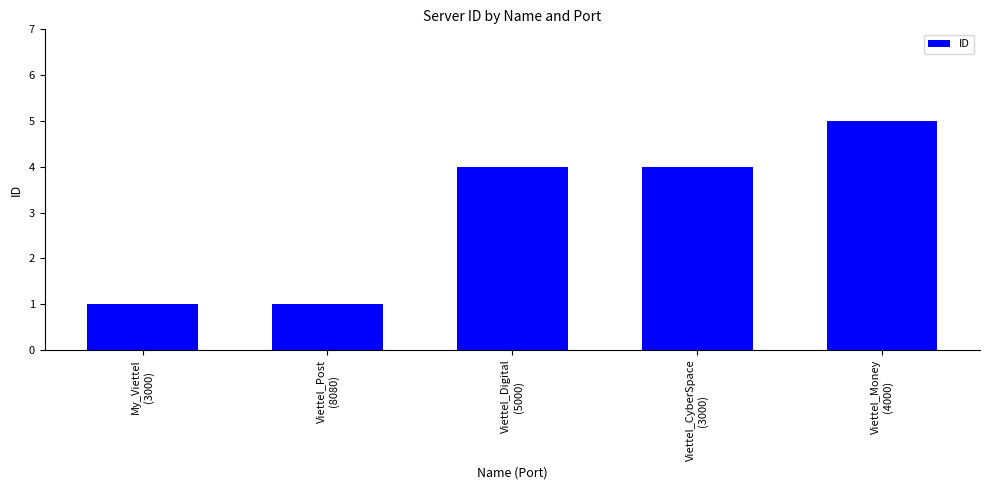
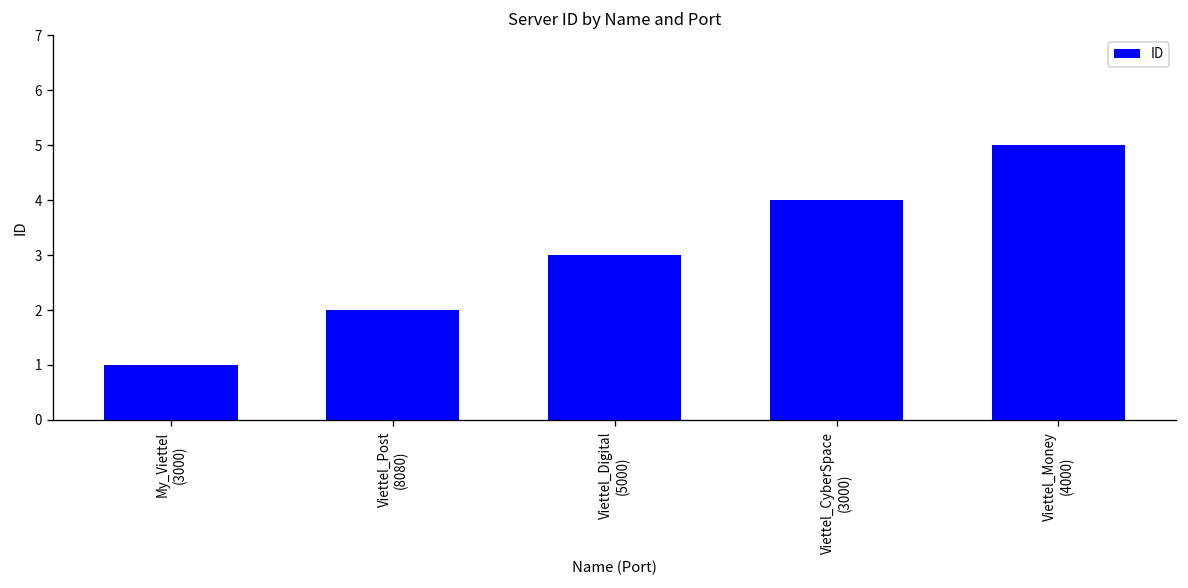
  {
    "My_Viettel (3000)": 1,
-   "Viettel_Post (8080)": 1,
-   "Viettel_Digital (5000)": 4,
+   "Viettel_Post (8080)": 2,
+   "Viettel_Digital (5000)": 3,
    "Viettel_CyberSpace (3000)": 4,
    "Viettel_Money (4000)": 5
  }
